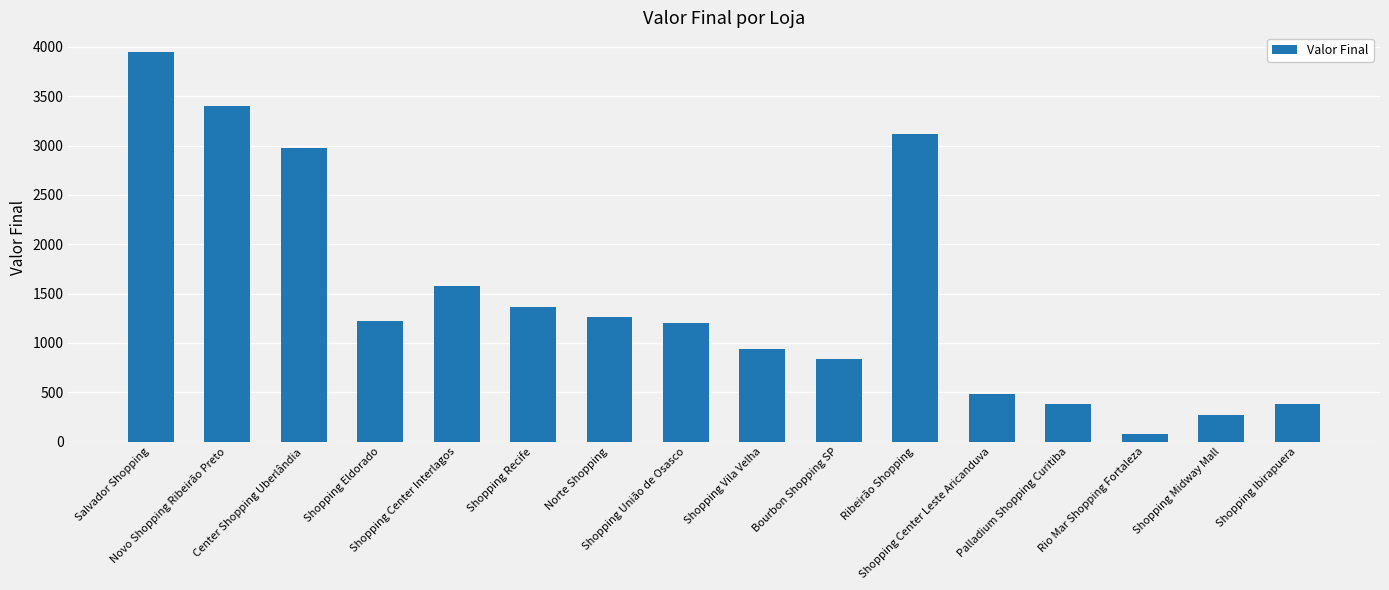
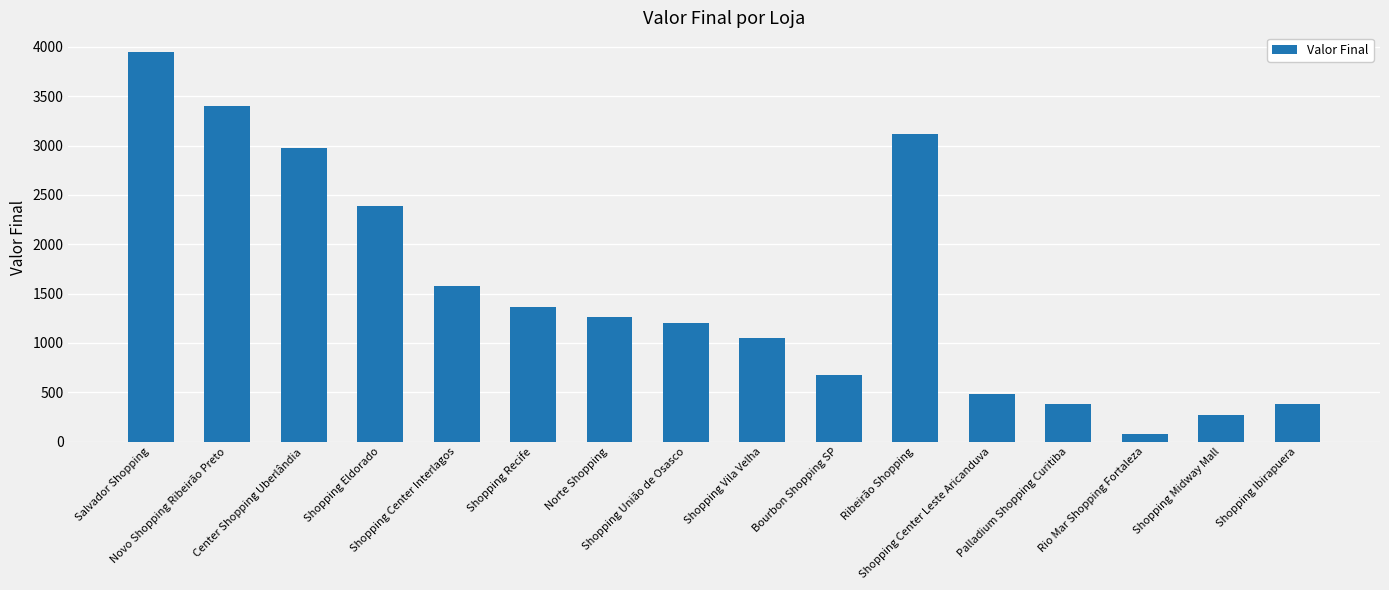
  {
    "Salvador Shopping": 4000,
    "Novo Shopping Ribeirão Preto": 3400,
    "Center Shopping Uberlândia": 3000,
-   "Shopping Eldorado": 1200,
+   "Shopping Eldorado": 2400,
    "Shopping Center Interlagos": 1600,
    "Shopping Recife": 1400,
    "Norte Shopping": 1300,
    "Shopping União de Osasco": 1200,
-   "Shopping Vila Velha": 900,
-   "Bourbon Shopping SP": 800,
+   "Shopping Vila Velha": 1100,
+   "Bourbon Shopping SP": 700,
    "Ribeirão Shopping": 3100,
    "Shopping Center Leste Aricanduva": 500,
    "Palladium Shopping Curitiba": 400,
    "Rio Mar Shopping Fortaleza": 100,
    "Shopping Midway Mall": 300,
    "Shopping Ibirapuera": 400
  }
